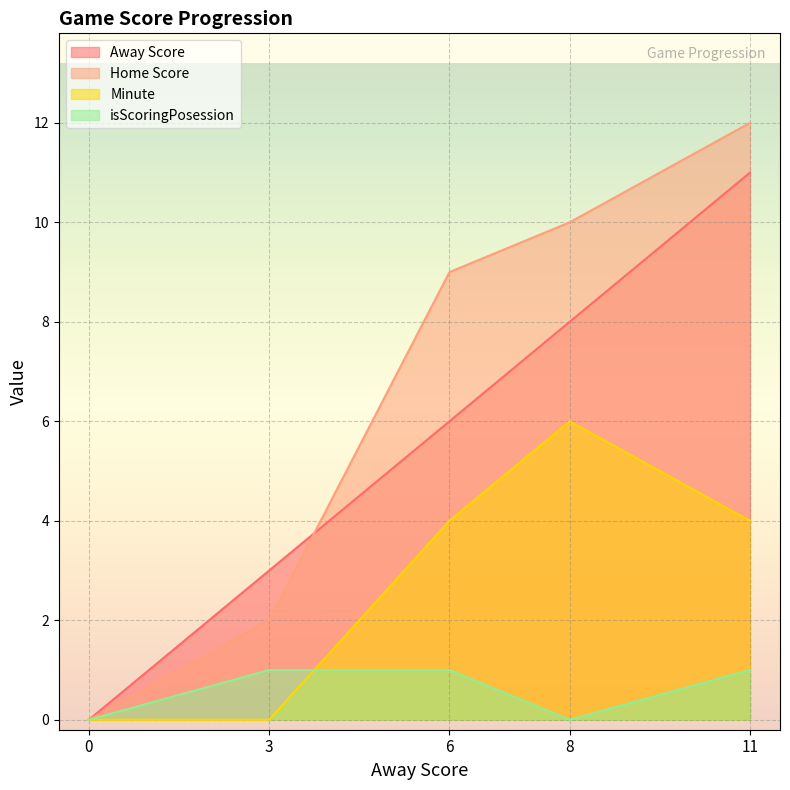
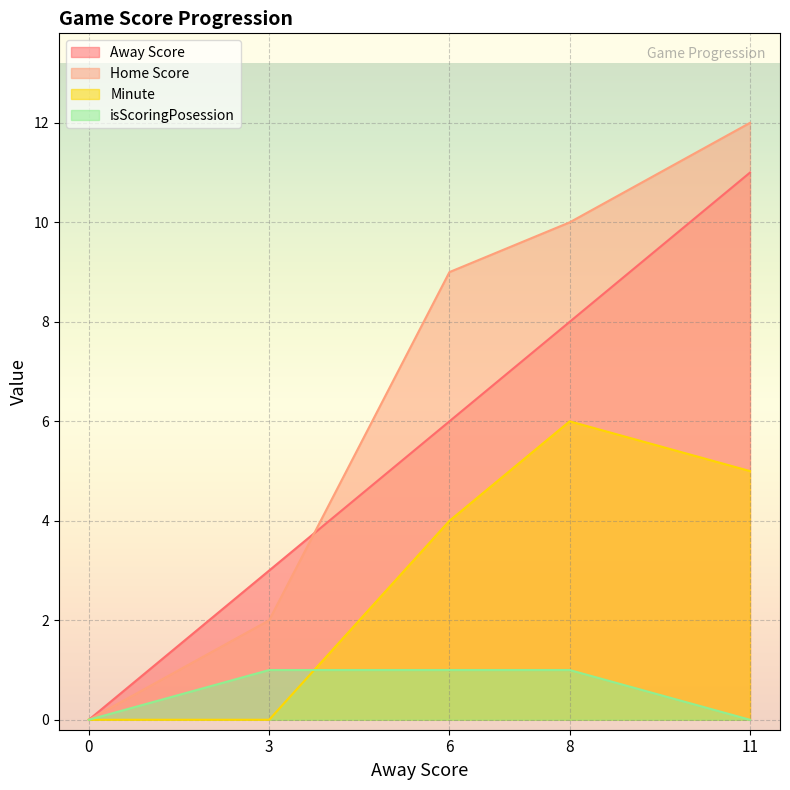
  {
    "Minute": {
      "3": 0,
      "6": 4,
      "8": 6,
-     "11": 4
+     "11": 5
    },
    "isScoringPosession": {
      "3": 1,
      "6": 1,
-     "8": 0,
-     "11": 1
+     "8": 1,
+     "11": 0
    }
  }
